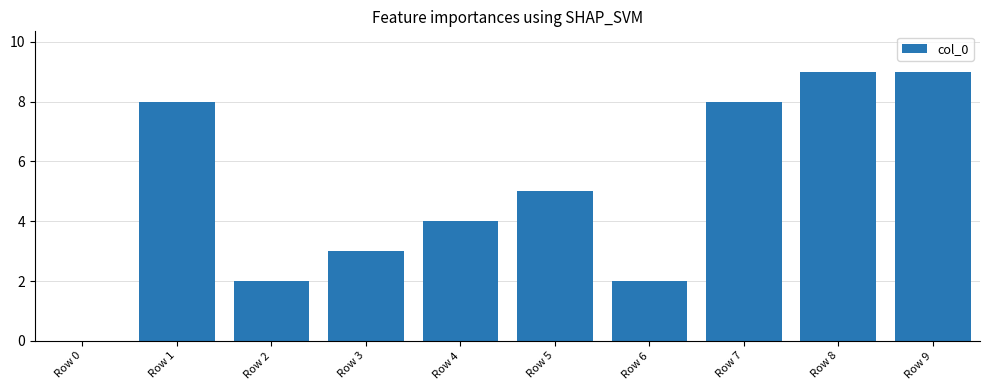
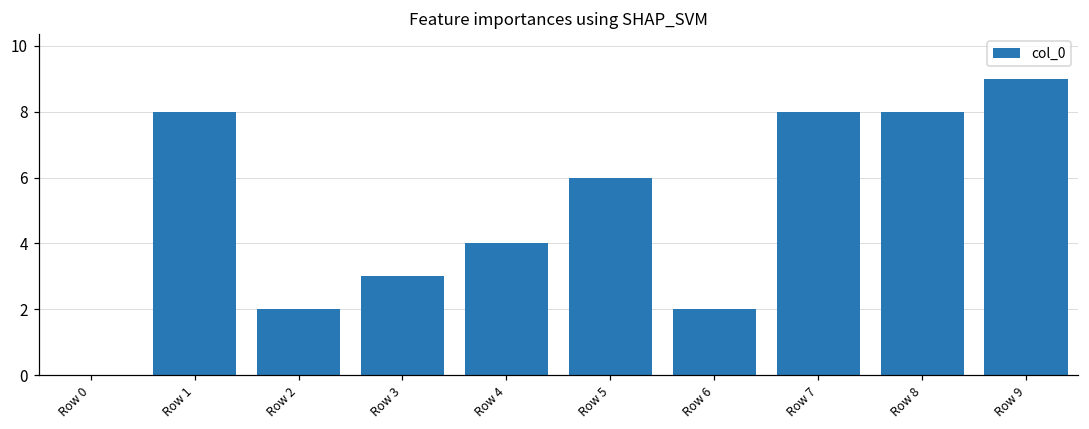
  {
    "Row 0": 0,
    "Row 1": 8,
    "Row 2": 2,
    "Row 3": 3,
    "Row 4": 4,
-   "Row 5": 5,
+   "Row 5": 6,
    "Row 6": 2,
    "Row 7": 8,
-   "Row 8": 9,
+   "Row 8": 8,
    "Row 9": 9
  }
